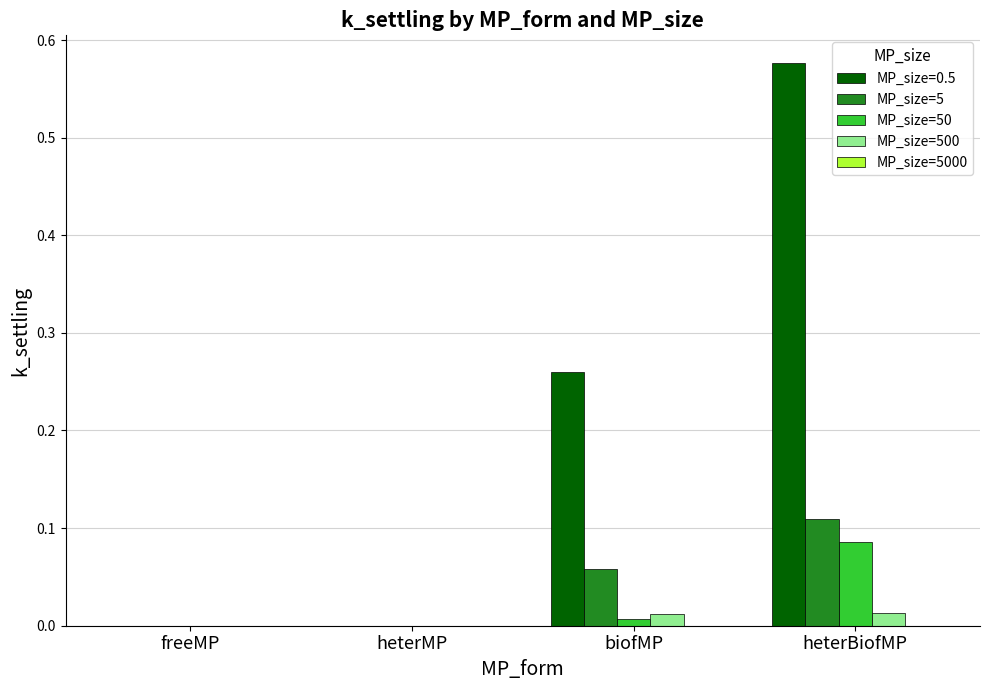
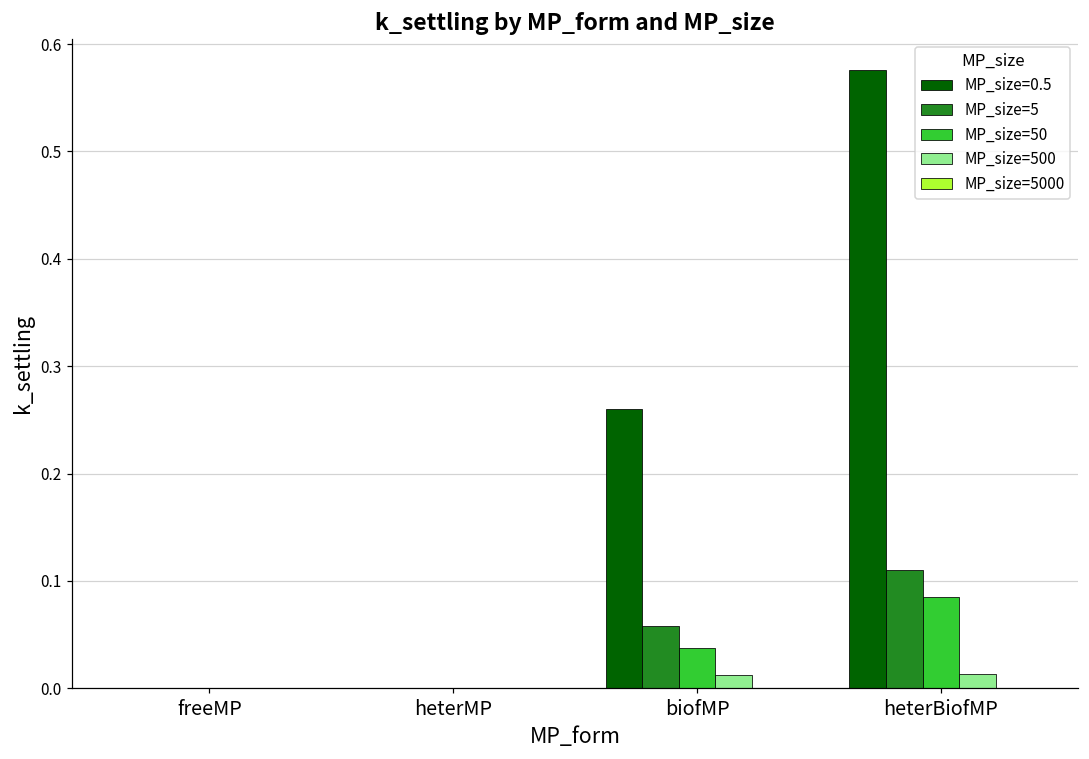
  {
    "MP_size=0.5": {
      "freeMP": 0.00,
      "biofMP": 0.26,
      "heterBiofMP": 0.58
    },
    "MP_size=5": {
      "freeMP": 0.00,
      "heterMP": 0.00,
      "biofMP": 0.06,
      "heterBiofMP": 0.11
    },
    "MP_size=50": {
      "freeMP": 0.00,
      "heterMP": 0.00,
-     "biofMP": 0.01,
+     "biofMP": 0.04,
      "heterBiofMP": 0.09
    },
    "MP_size=500": {
      "freeMP": 0.00,
      "heterMP": 0.00,
      "biofMP": 0.01,
      "heterBiofMP": 0.01
    },
    "MP_size=5000": {
      "freeMP": 0.00,
      "heterMP": 0.00,
      "biofMP": 0.00,
      "heterBiofMP": 0.00
    }
  }
